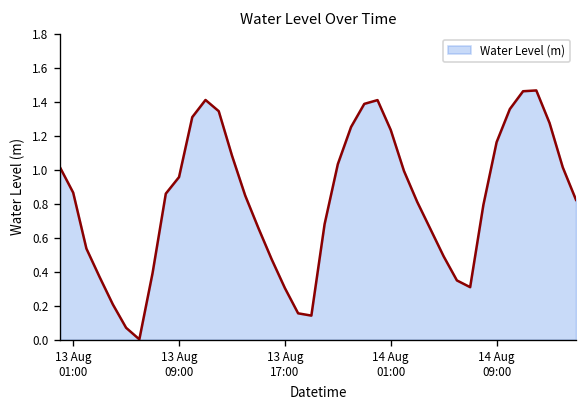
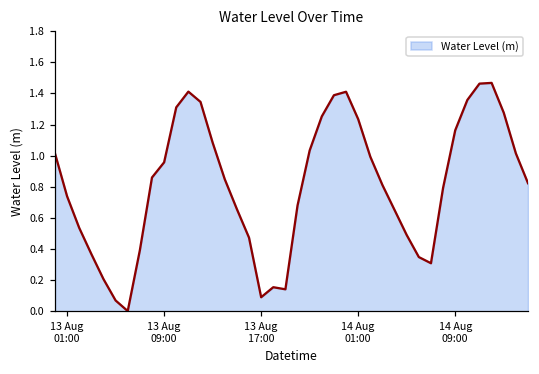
  {
-   "13 Aug 01:00": 0.87,
+   "13 Aug 01:00": 0.74,
    "13 Aug 09:00": 0.96,
-   "13 Aug 17:00": 0.30,
+   "13 Aug 17:00": 0.09,
    "14 Aug 01:00": 1.23,
    "14 Aug 09:00": 1.16
  }
